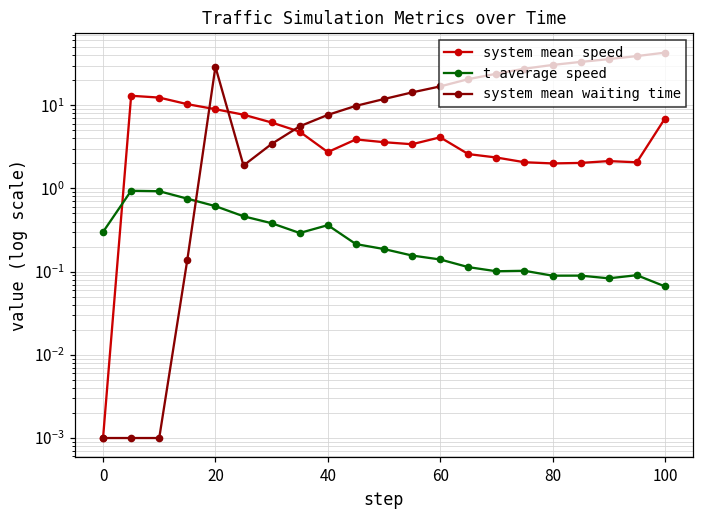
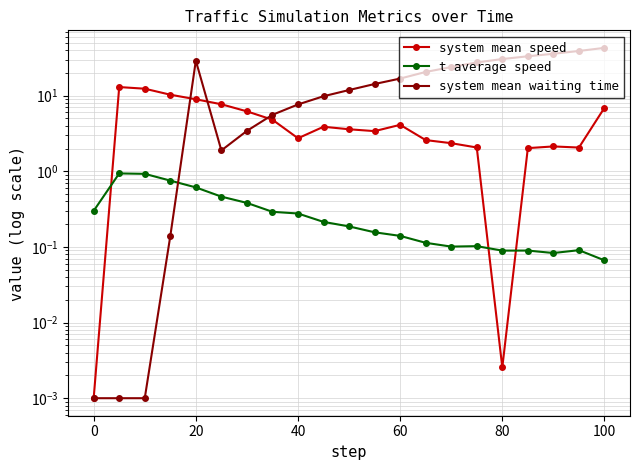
  {
    "system mean speed": {
      "20": 9,
      "40": 2.7,
      "60": 4,
-     "80": 2.0,
+     "80": 0.0026,
      "100": 7
    },
    "t average speed": {
      "0": 0.30,
      "20": 0.6,
-     "40": 0.4,
+     "40": 0.28,
      "60": 0.14,
      "80": 0.09,
      "100": 0.07
    },
    "system mean waiting time": {
      "20": 29,
      "40": 8
    }
  }
